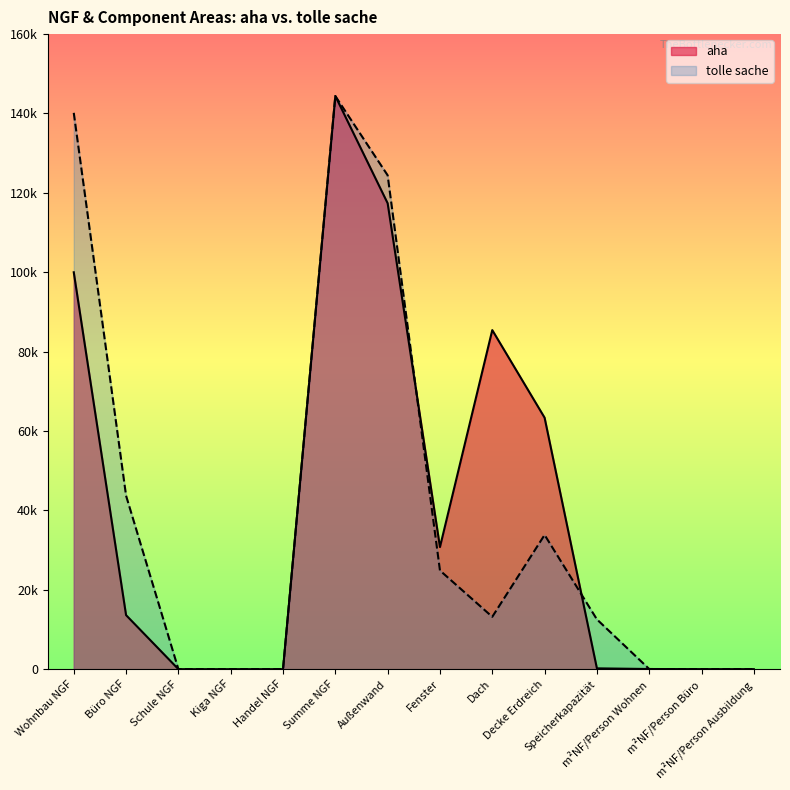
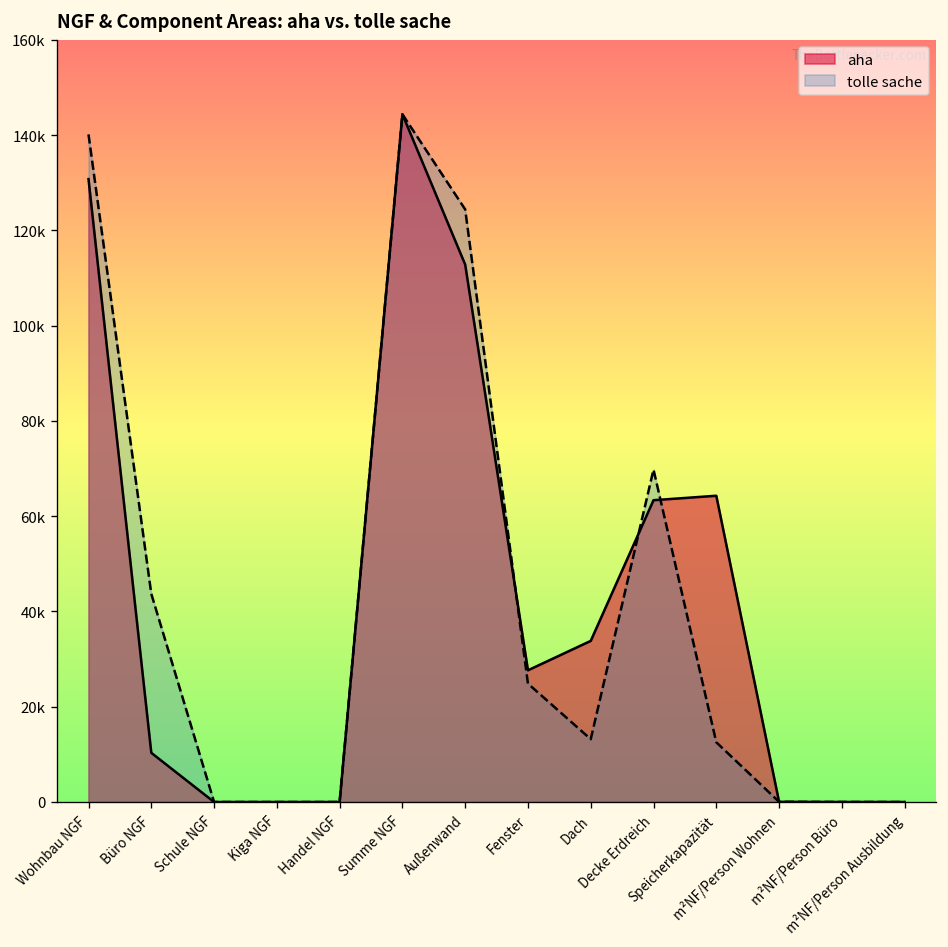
  {
    "aha": {
-     "Wohnbau NGF": 100000,
-     "Büro NGF": 14000,
-     "Außenwand": 117000,
-     "Fenster": 31000,
-     "Dach": 85000,
+     "Wohnbau NGF": 131000,
+     "Büro NGF": 10000,
+     "Außenwand": 113000,
+     "Fenster": 28000,
+     "Dach": 34000,
      "Decke Erdreich": 63000,
-     "Speicherkapazität": 0
+     "Speicherkapazität": 64000
    },
    "tolle sache": {
      "Wohnbau NGF": 140000,
      "Büro NGF": 44000,
      "Außenwand": 124000,
      "Fenster": 25000,
      "Dach": 13000,
-     "Decke Erdreich": 34000,
+     "Decke Erdreich": 70000,
      "Speicherkapazität": 13000
    }
  }
